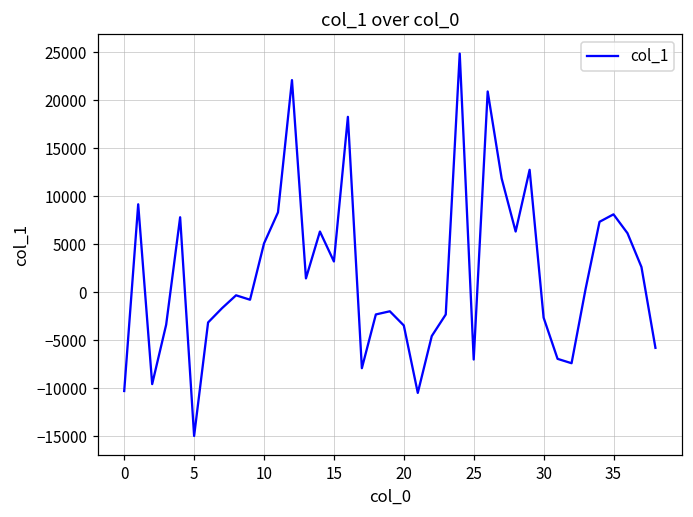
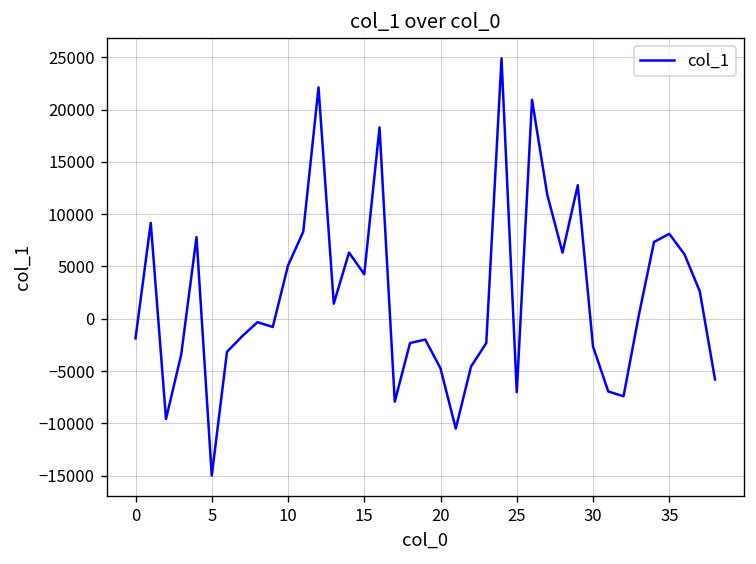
  {
-   "0": -10000,
+   "0": -2000,
    "5": -15000,
    "10": 5000,
-   "15": 3000,
-   "20": -3000,
+   "15": 4000,
+   "20": -5000,
    "25": -7000,
    "30": -3000,
    "35": 8000
  }
